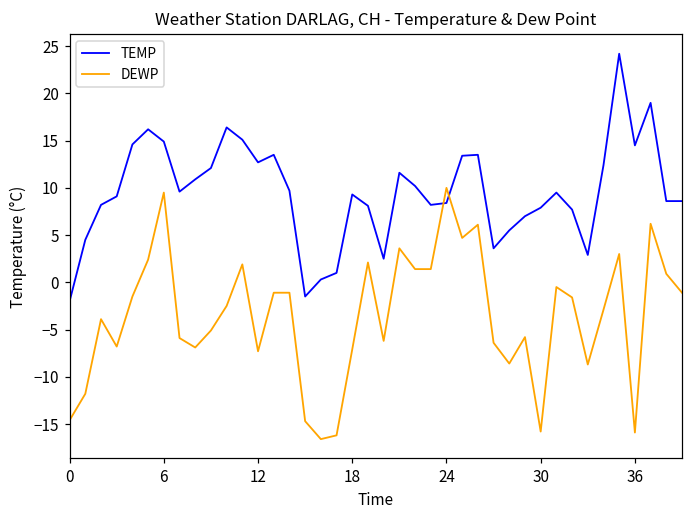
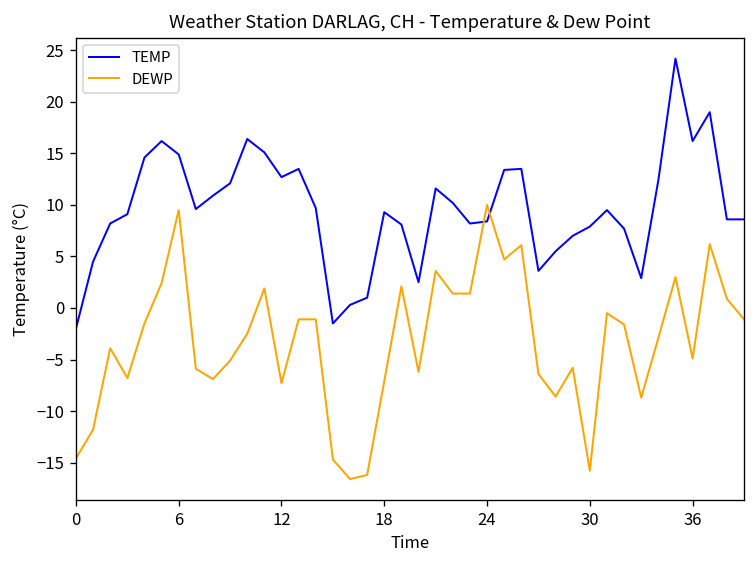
  {
    "TEMP": {
      "0": -2,
      "6": 15,
      "12": 13,
      "18": 9,
      "24": 8,
      "30": 8,
-     "36": 15
+     "36": 16
    },
    "DEWP": {
      "0": -15,
      "6": 10,
      "12": -7,
      "18": -7,
      "24": 10,
      "30": -16,
-     "36": -16
+     "36": -5
    }
  }
